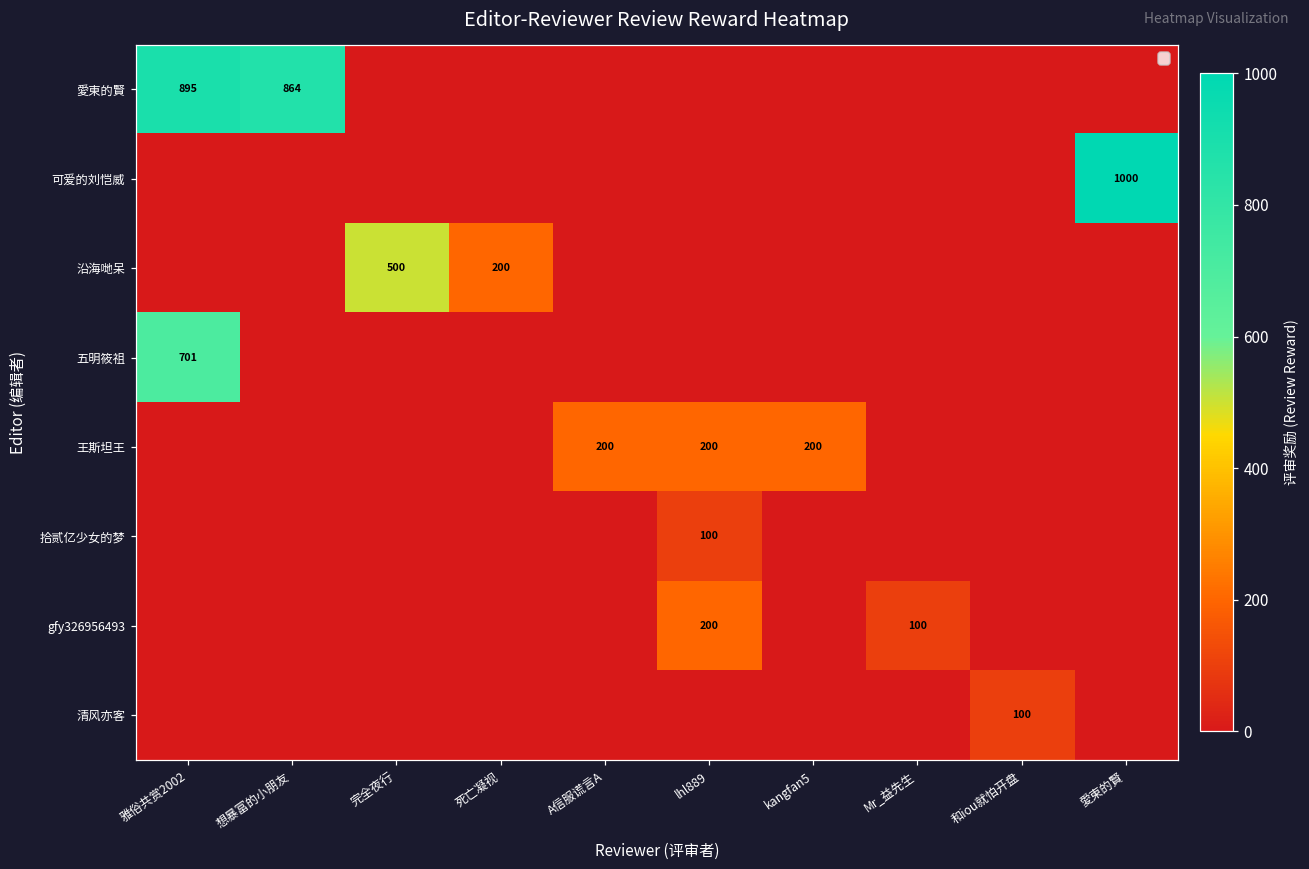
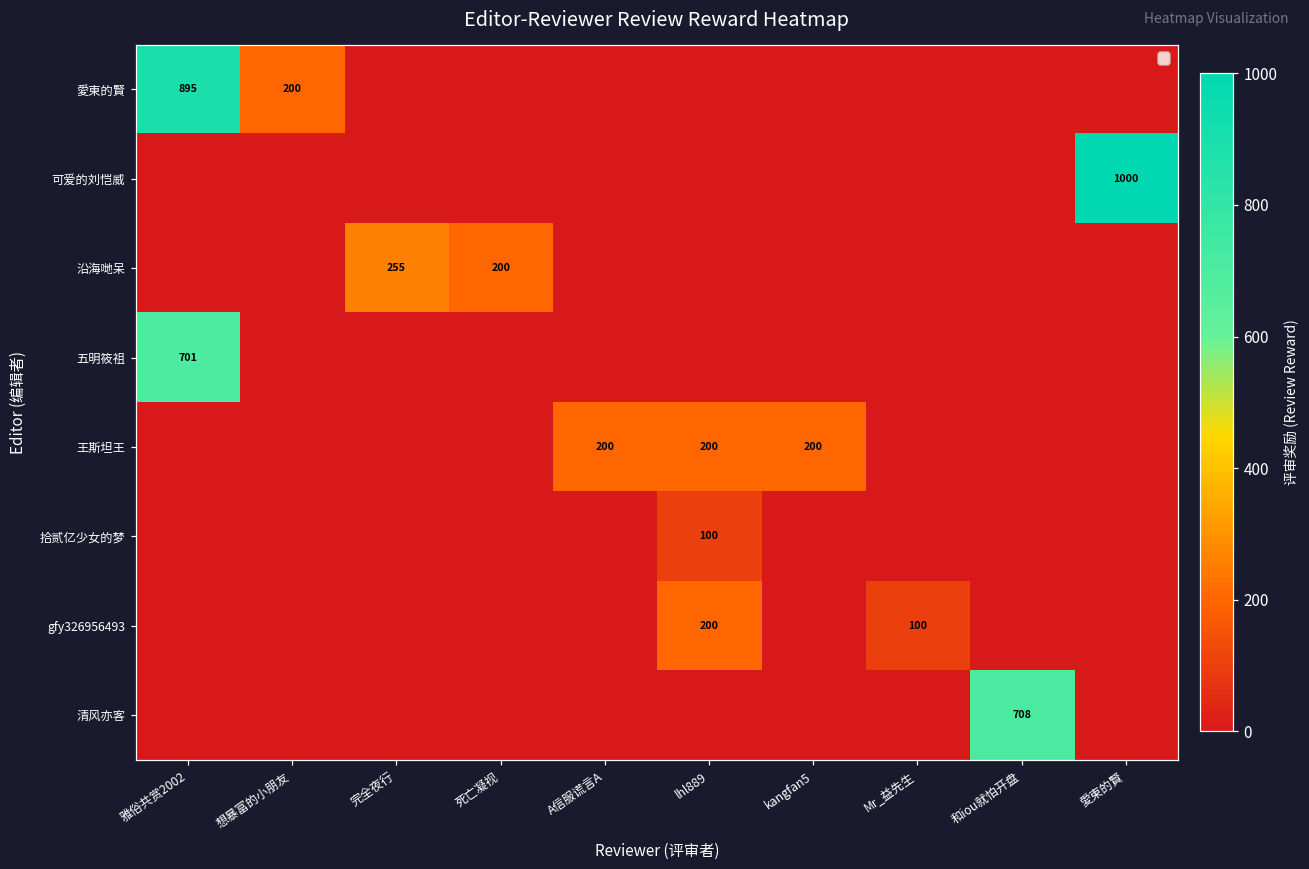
  {
    "愛東的賢": {
      "雅俗共赏2002": 895,
-     "想暴富的小朋友": 864
+     "想暴富的小朋友": 200
    },
    "可爱的刘恺威": {
      "愛東的賢": 1000
    },
    "沿海哋呆": {
-     "完全夜行": 500,
+     "完全夜行": 255,
      "死亡凝视": 200
    },
    "五明筱祖": {
      "雅俗共赏2002": 701
    },
    "王斯坦王": {
      "A信服谎言A": 200,
      "lhl889": 200,
      "kangfan5": 200
    },
    "拾贰亿少女的梦": {
      "lhl889": 100
    },
    "gfy326956493": {
      "lhl889": 200,
      "Mr_益先生": 100
    },
    "清风亦客": {
-     "和iou就怕开盘": 100
+     "和iou就怕开盘": 708
    }
  }
